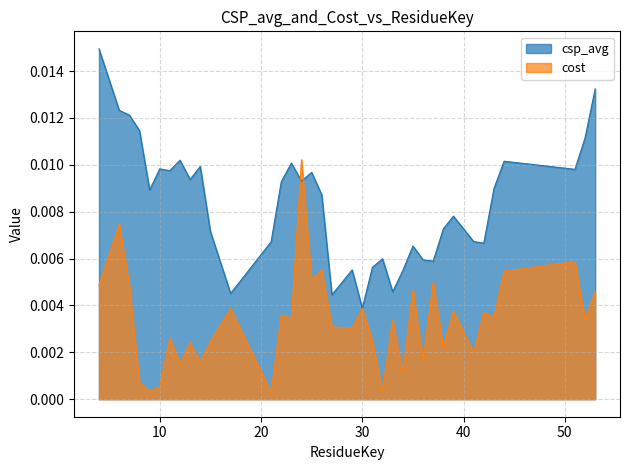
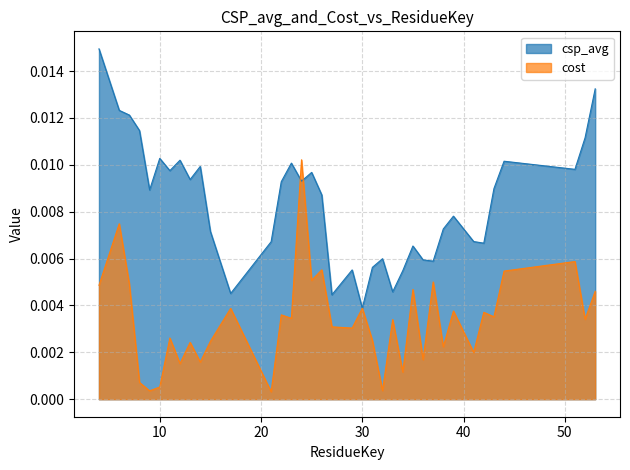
  {
    "csp_avg": {
-     "10": 0.0098
+     "10": 0.0103
    },
    "cost": {
      "10": 0.0005
    }
  }
